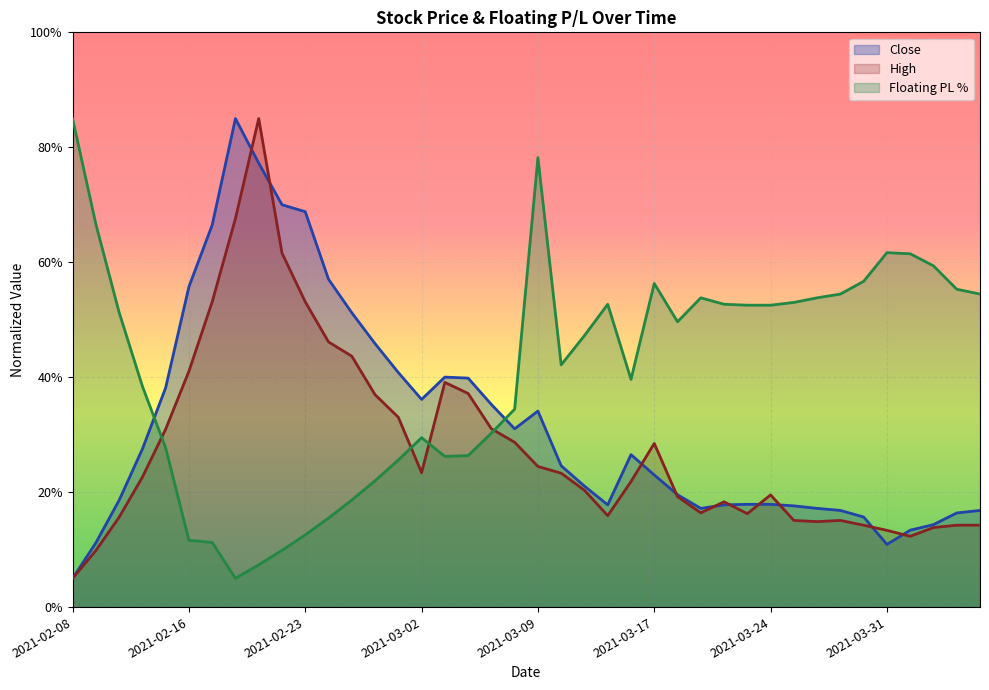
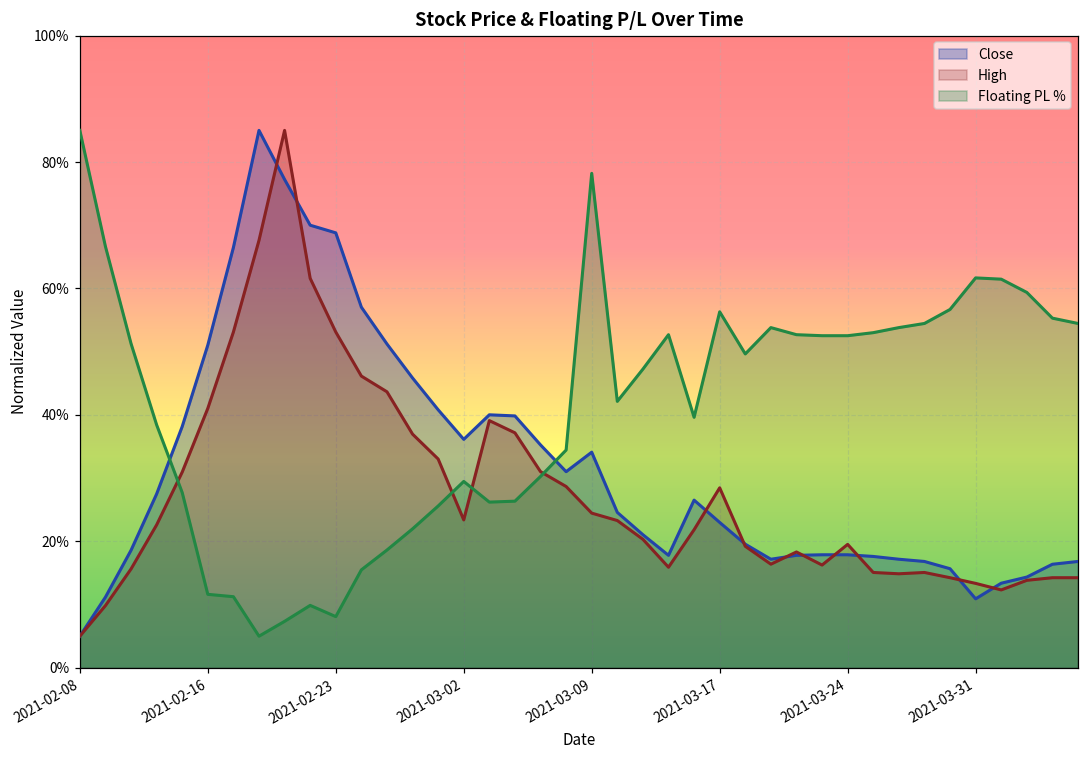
  {
    "Close": {
-     "2021-02-16": "56%",
+     "2021-02-16": "51%",
      "2021-02-23": "69%",
      "2021-03-02": "36%",
      "2021-03-09": "34%",
      "2021-03-17": "23%",
      "2021-03-24": "18%",
      "2021-03-31": "11%"
    },
    "High": {
      "2021-02-16": "41%",
      "2021-02-23": "53%",
      "2021-03-02": "23%",
      "2021-03-09": "24%",
      "2021-03-17": "28%",
      "2021-03-24": "20%",
      "2021-03-31": "13%"
    },
    "Floating PL %": {
      "2021-02-08": "85%",
      "2021-02-16": "12%",
-     "2021-02-23": "13%",
+     "2021-02-23": "8%",
      "2021-03-02": "29%",
      "2021-03-09": "78%",
      "2021-03-17": "56%",
      "2021-03-24": "53%",
      "2021-03-31": "62%"
    }
  }
